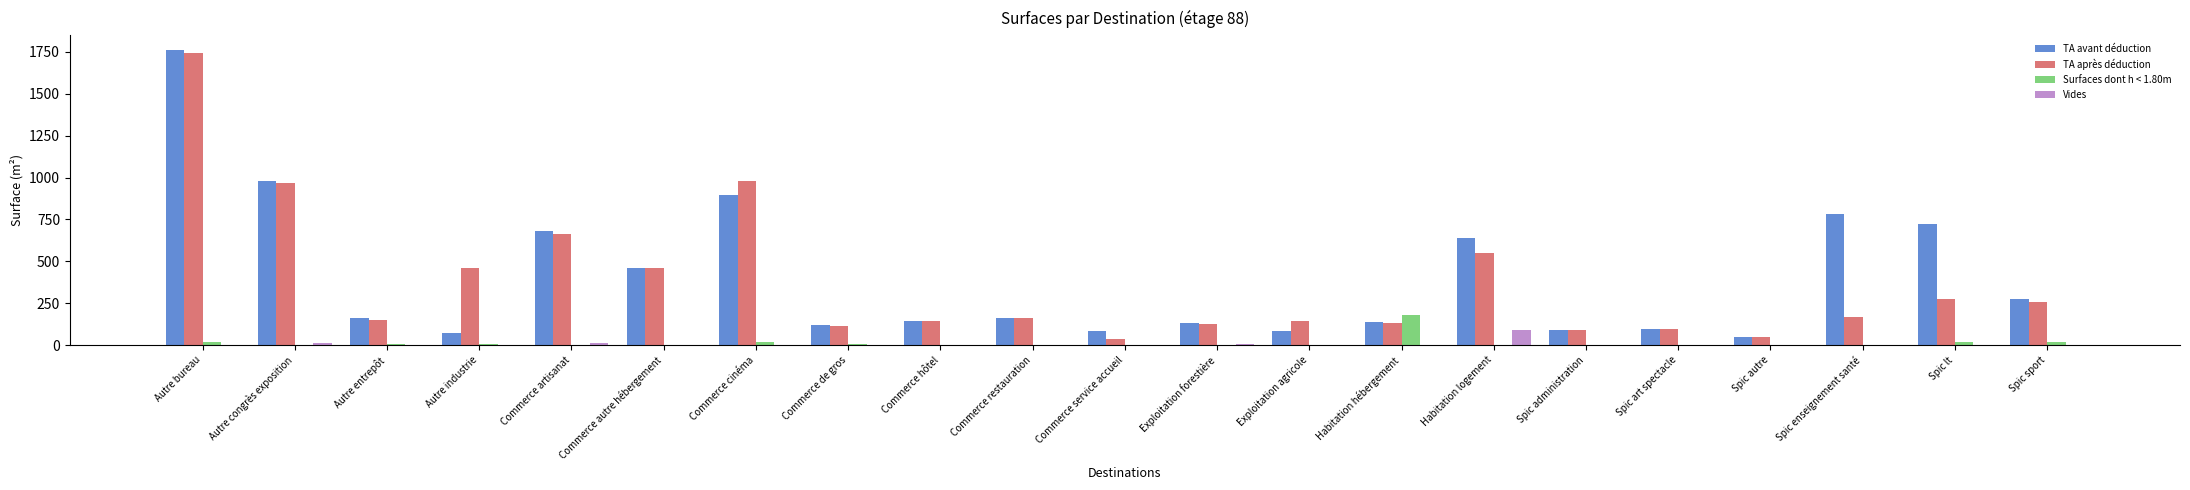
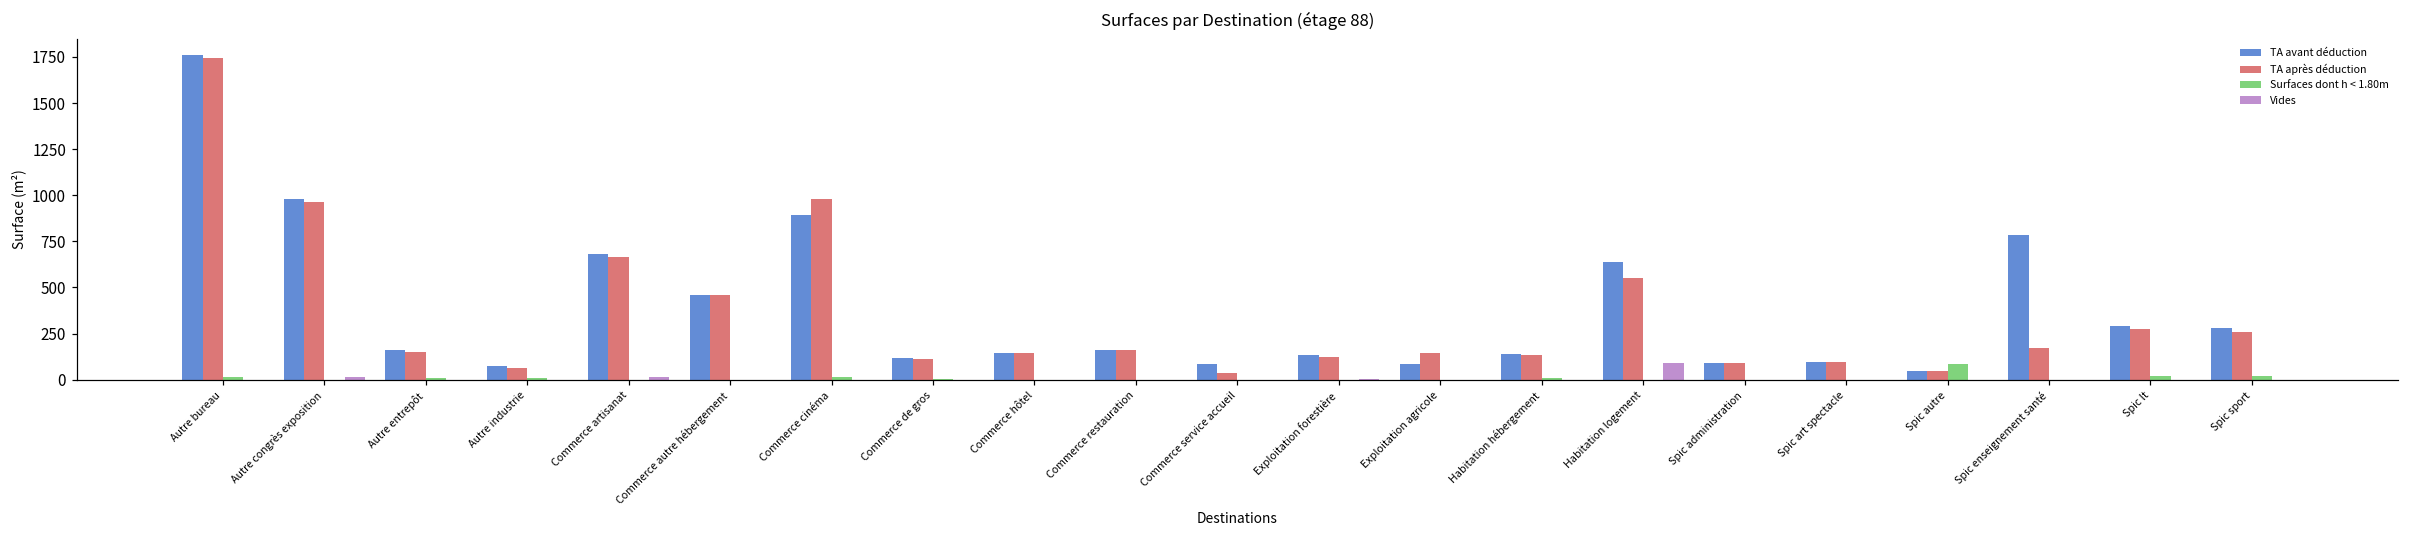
  {
    "TA avant déduction": {
      "Autre bureau": 1760,
      "Autre congrès exposition": 980,
      "Autre entrepôt": 160,
      "Autre industrie": 70,
      "Commerce artisanat": 680,
      "Commerce autre hébergement": 460,
      "Commerce cinéma": 900,
      "Commerce de gros": 120,
      "Commerce hôtel": 140,
      "Commerce restauration": 160,
      "Commerce service accueil": 90,
      "Exploitation forestière": 130,
      "Exploitation agricole": 90,
      "Habitation hébergement": 140,
      "Habitation logement": 640,
      "Spic administration": 90,
      "Spic art spectacle": 100,
      "Spic autre": 50,
      "Spic enseignement santé": 780,
-     "Spic lt": 720,
+     "Spic lt": 290,
      "Spic sport": 280
    },
    "TA après déduction": {
      "Autre bureau": 1750,
      "Autre congrès exposition": 970,
      "Autre entrepôt": 150,
-     "Autre industrie": 460,
+     "Autre industrie": 60,
      "Commerce artisanat": 670,
      "Commerce autre hébergement": 460,
      "Commerce cinéma": 980,
      "Commerce de gros": 110,
      "Commerce hôtel": 140,
      "Commerce restauration": 160,
      "Commerce service accueil": 40,
      "Exploitation forestière": 120,
      "Exploitation agricole": 140,
      "Habitation hébergement": 130,
      "Habitation logement": 550,
      "Spic administration": 90,
      "Spic art spectacle": 100,
      "Spic autre": 50,
      "Spic enseignement santé": 170,
      "Spic lt": 270,
      "Spic sport": 260
    },
    "Surfaces dont h < 1.80m": {
      "Autre bureau": 20,
      "Autre congrès exposition": 0,
      "Commerce artisanat": 0,
      "Commerce autre hébergement": 0,
      "Commerce cinéma": 20,
      "Commerce hôtel": 0,
      "Commerce restauration": 0,
      "Commerce service accueil": 0,
      "Exploitation forestière": 0,
      "Exploitation agricole": 0,
-     "Habitation hébergement": 180,
+     "Habitation hébergement": 10,
      "Habitation logement": 0,
      "Spic administration": 0,
      "Spic art spectacle": 0,
-     "Spic autre": 0,
+     "Spic autre": 90,
      "Spic enseignement santé": 0,
      "Spic lt": 20,
      "Spic sport": 20
    },
    "Vides": {
      "Autre bureau": 0,
      "Autre entrepôt": 0,
      "Autre industrie": 0,
      "Commerce autre hébergement": 0,
      "Commerce cinéma": 0,
      "Commerce de gros": 0,
      "Commerce hôtel": 0,
      "Commerce restauration": 0,
      "Commerce service accueil": 0,
      "Exploitation agricole": 0,
      "Habitation hébergement": 0,
      "Habitation logement": 90,
      "Spic administration": 0,
      "Spic art spectacle": 0,
      "Spic autre": 0,
      "Spic enseignement santé": 0,
      "Spic lt": 0,
      "Spic sport": 0
    }
  }
